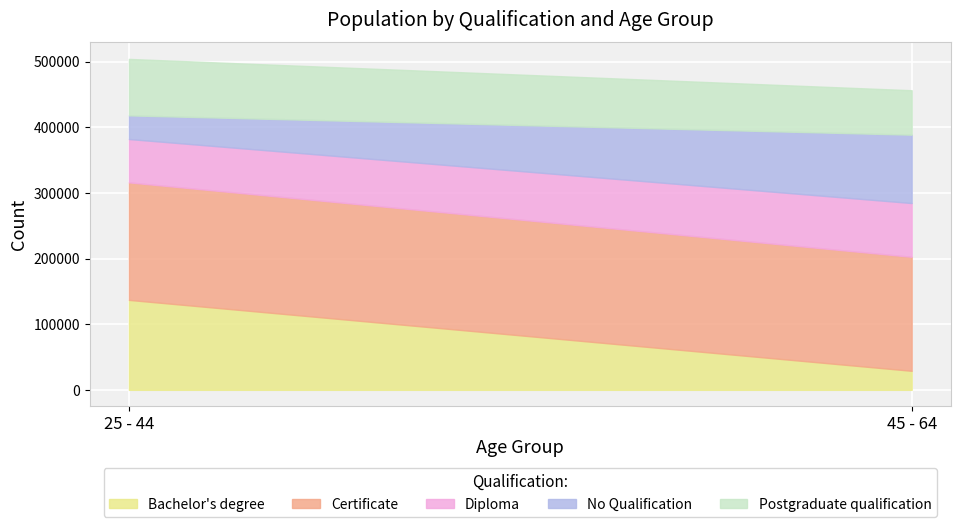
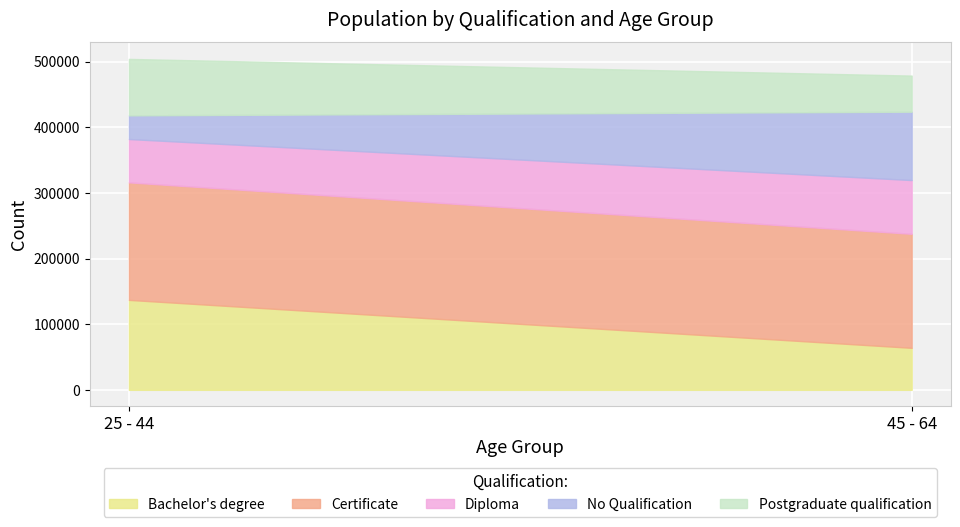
  {
    "Bachelor's degree": {
      "25 - 44": 140000,
-     "45 - 64": 30000
+     "45 - 64": 60000
    },
    "Certificate": {
      "25 - 44": 180000,
      "45 - 64": 170000
    },
    "Diploma": {
      "25 - 44": 70000,
      "45 - 64": 80000
    },
    "No Qualification": {
      "25 - 44": 40000,
      "45 - 64": 100000
    },
    "Postgraduate qualification": {
      "25 - 44": 90000,
-     "45 - 64": 70000
+     "45 - 64": 60000
    }
  }
